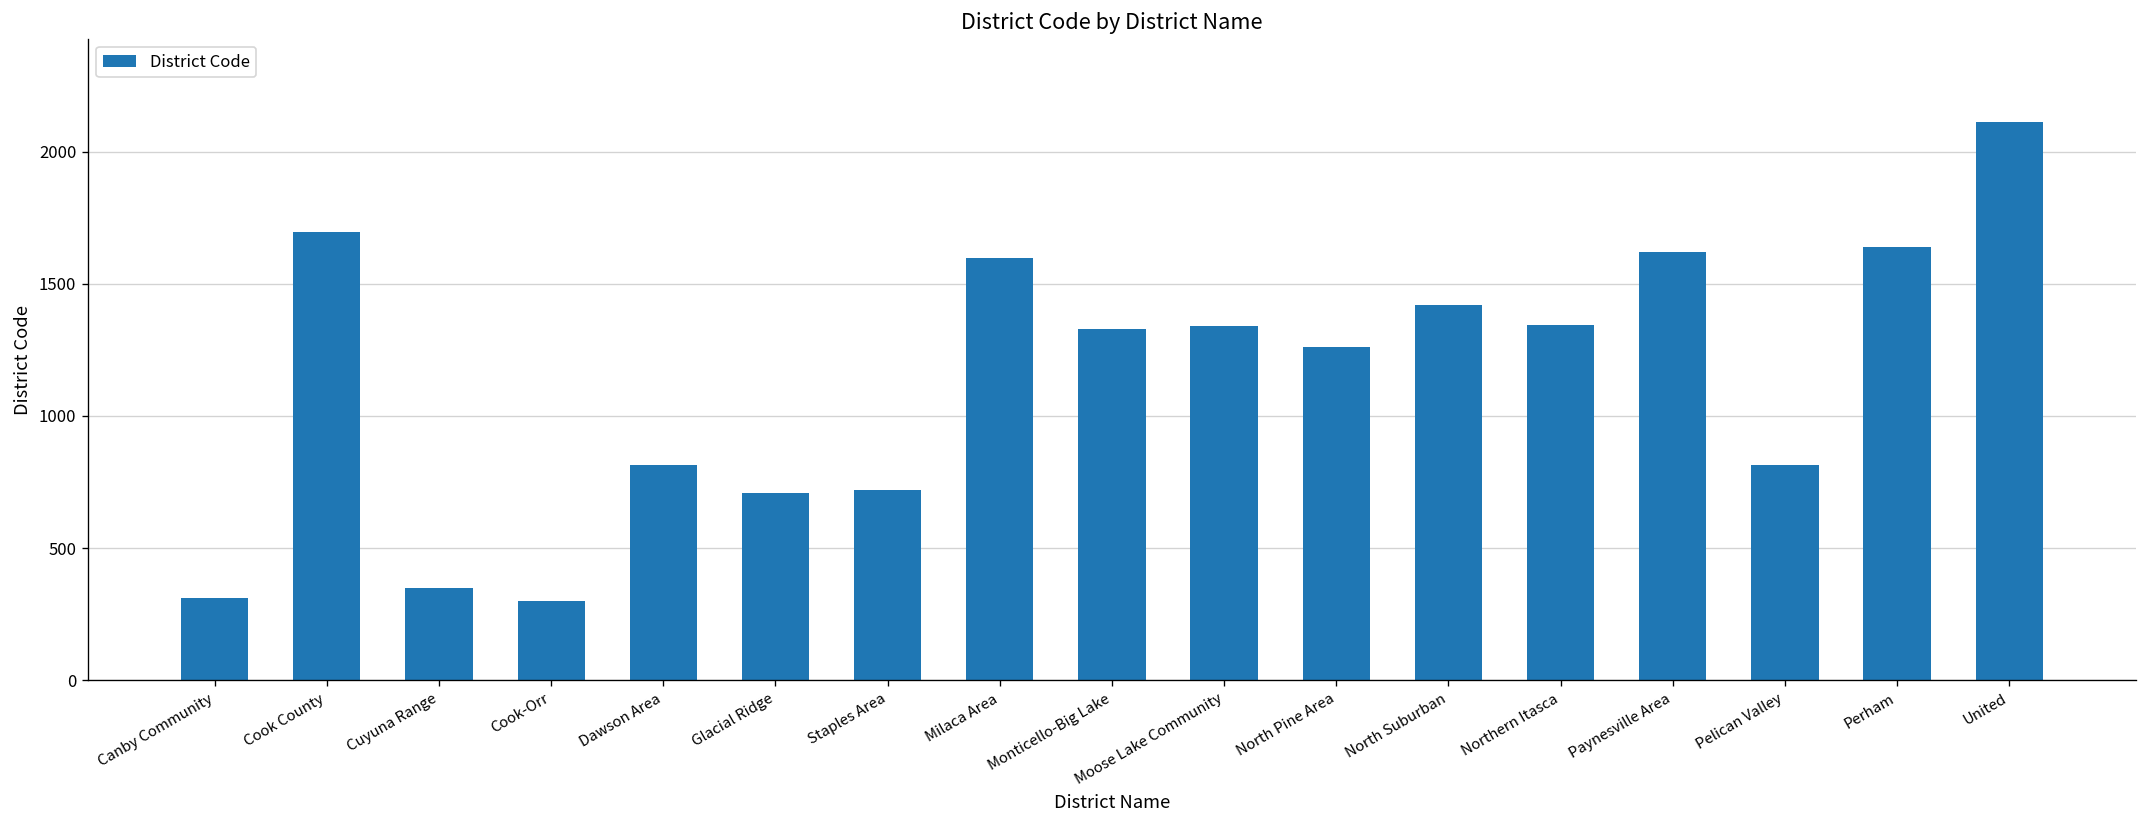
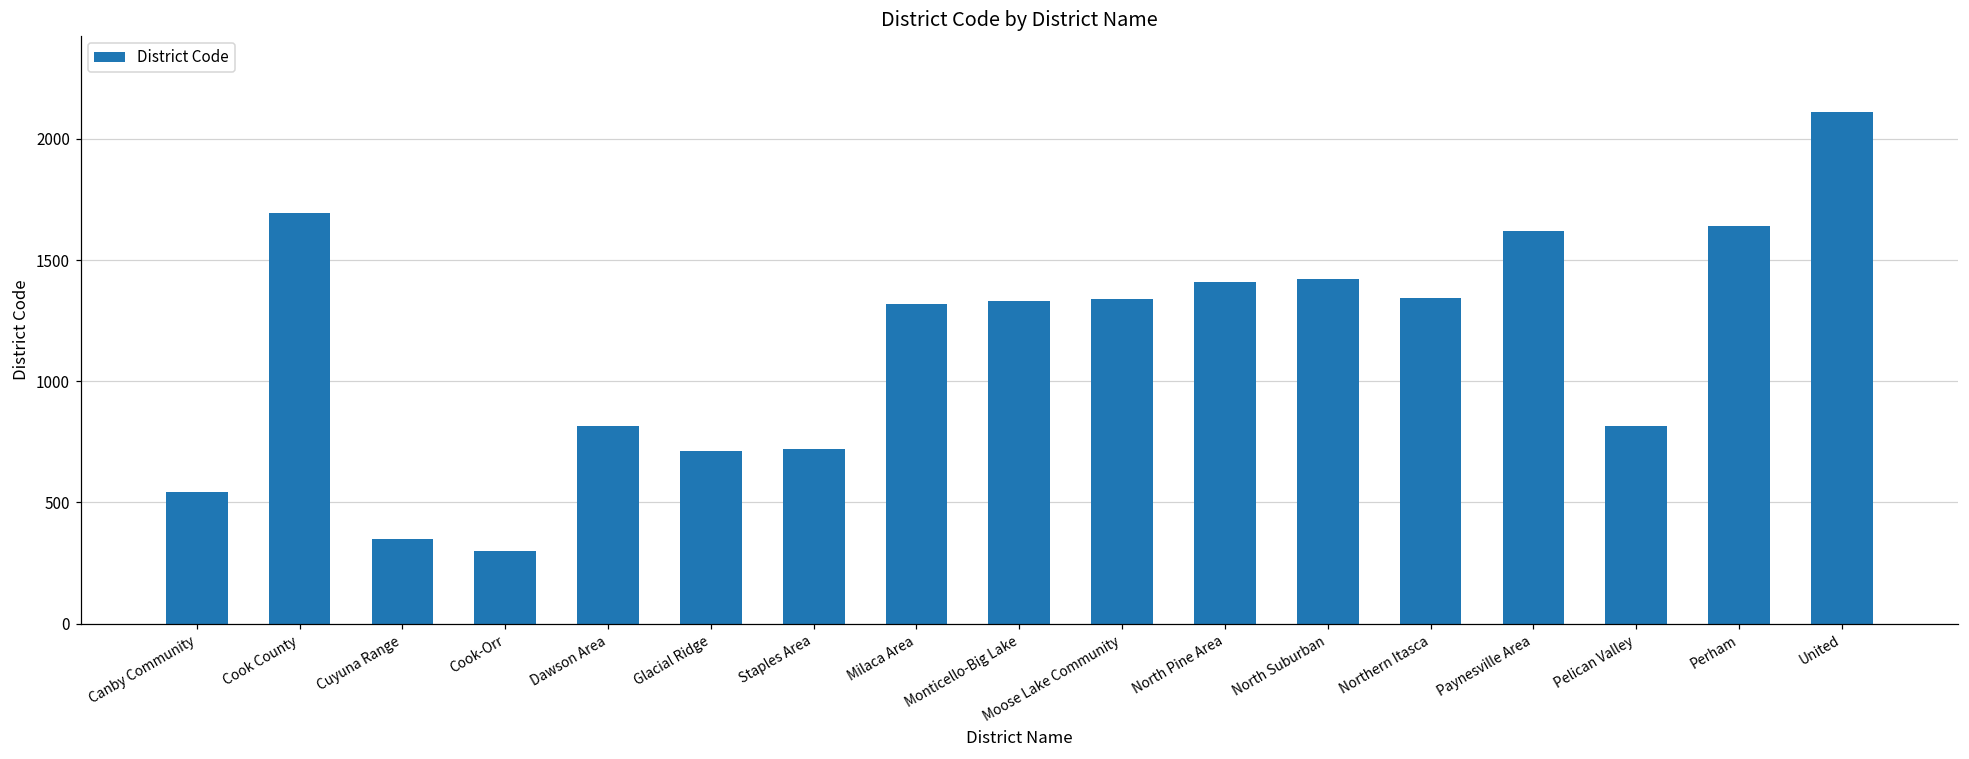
  {
-   "Canby Community": 310,
+   "Canby Community": 540,
    "Cook County": 1700,
    "Cuyuna Range": 350,
    "Cook-Orr": 300,
    "Dawson Area": 820,
    "Glacial Ridge": 710,
    "Staples Area": 720,
-   "Milaca Area": 1600,
+   "Milaca Area": 1320,
    "Monticello-Big Lake": 1330,
    "Moose Lake Community": 1340,
-   "North Pine Area": 1260,
+   "North Pine Area": 1410,
    "North Suburban": 1420,
    "Northern Itasca": 1340,
    "Paynesville Area": 1620,
    "Pelican Valley": 810,
    "Perham": 1640,
    "United": 2110
  }
